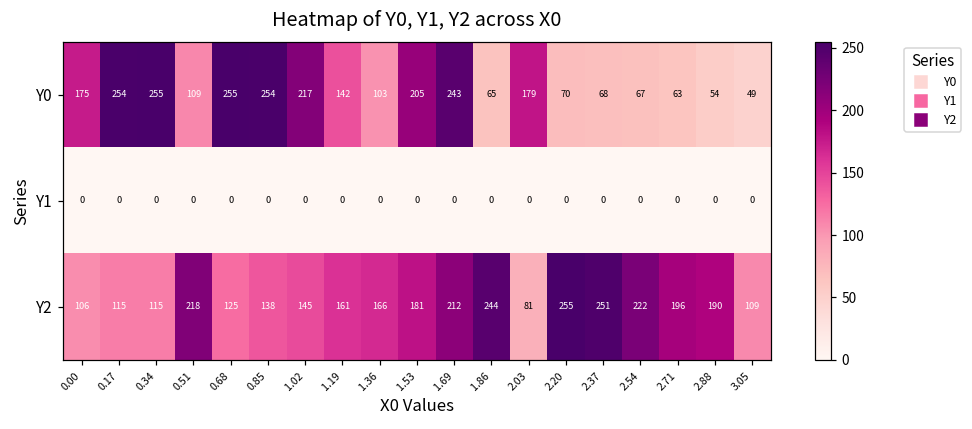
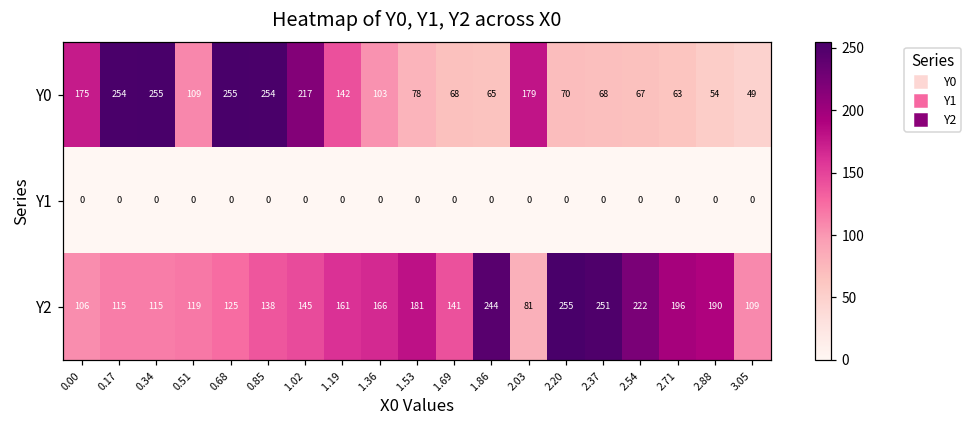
  {
    "Y0": {
      "0.00": 175,
      "0.17": 254,
      "0.34": 255,
      "0.51": 109,
      "0.68": 255,
      "0.85": 254,
      "1.02": 217,
      "1.19": 142,
      "1.36": 103,
-     "1.53": 205,
-     "1.69": 243,
+     "1.53": 78,
+     "1.69": 68,
      "1.86": 65,
      "2.03": 179,
      "2.20": 70,
      "2.37": 68,
      "2.54": 67,
      "2.71": 63,
      "2.88": 54,
      "3.05": 49
    },
    "Y1": {
      "0.00": 0,
      "0.17": 0,
      "0.34": 0,
      "0.51": 0,
      "0.68": 0,
      "0.85": 0,
      "1.02": 0,
      "1.19": 0,
      "1.36": 0,
      "1.53": 0,
      "1.69": 0,
      "1.86": 0,
      "2.03": 0,
      "2.20": 0,
      "2.37": 0,
      "2.54": 0,
      "2.71": 0,
      "2.88": 0,
      "3.05": 0
    },
    "Y2": {
      "0.00": 106,
      "0.17": 115,
      "0.34": 115,
-     "0.51": 218,
+     "0.51": 119,
      "0.68": 125,
      "0.85": 138,
      "1.02": 145,
      "1.19": 161,
      "1.36": 166,
      "1.53": 181,
-     "1.69": 212,
+     "1.69": 141,
      "1.86": 244,
      "2.03": 81,
      "2.20": 255,
      "2.37": 251,
      "2.54": 222,
      "2.71": 196,
      "2.88": 190,
      "3.05": 109
    }
  }
